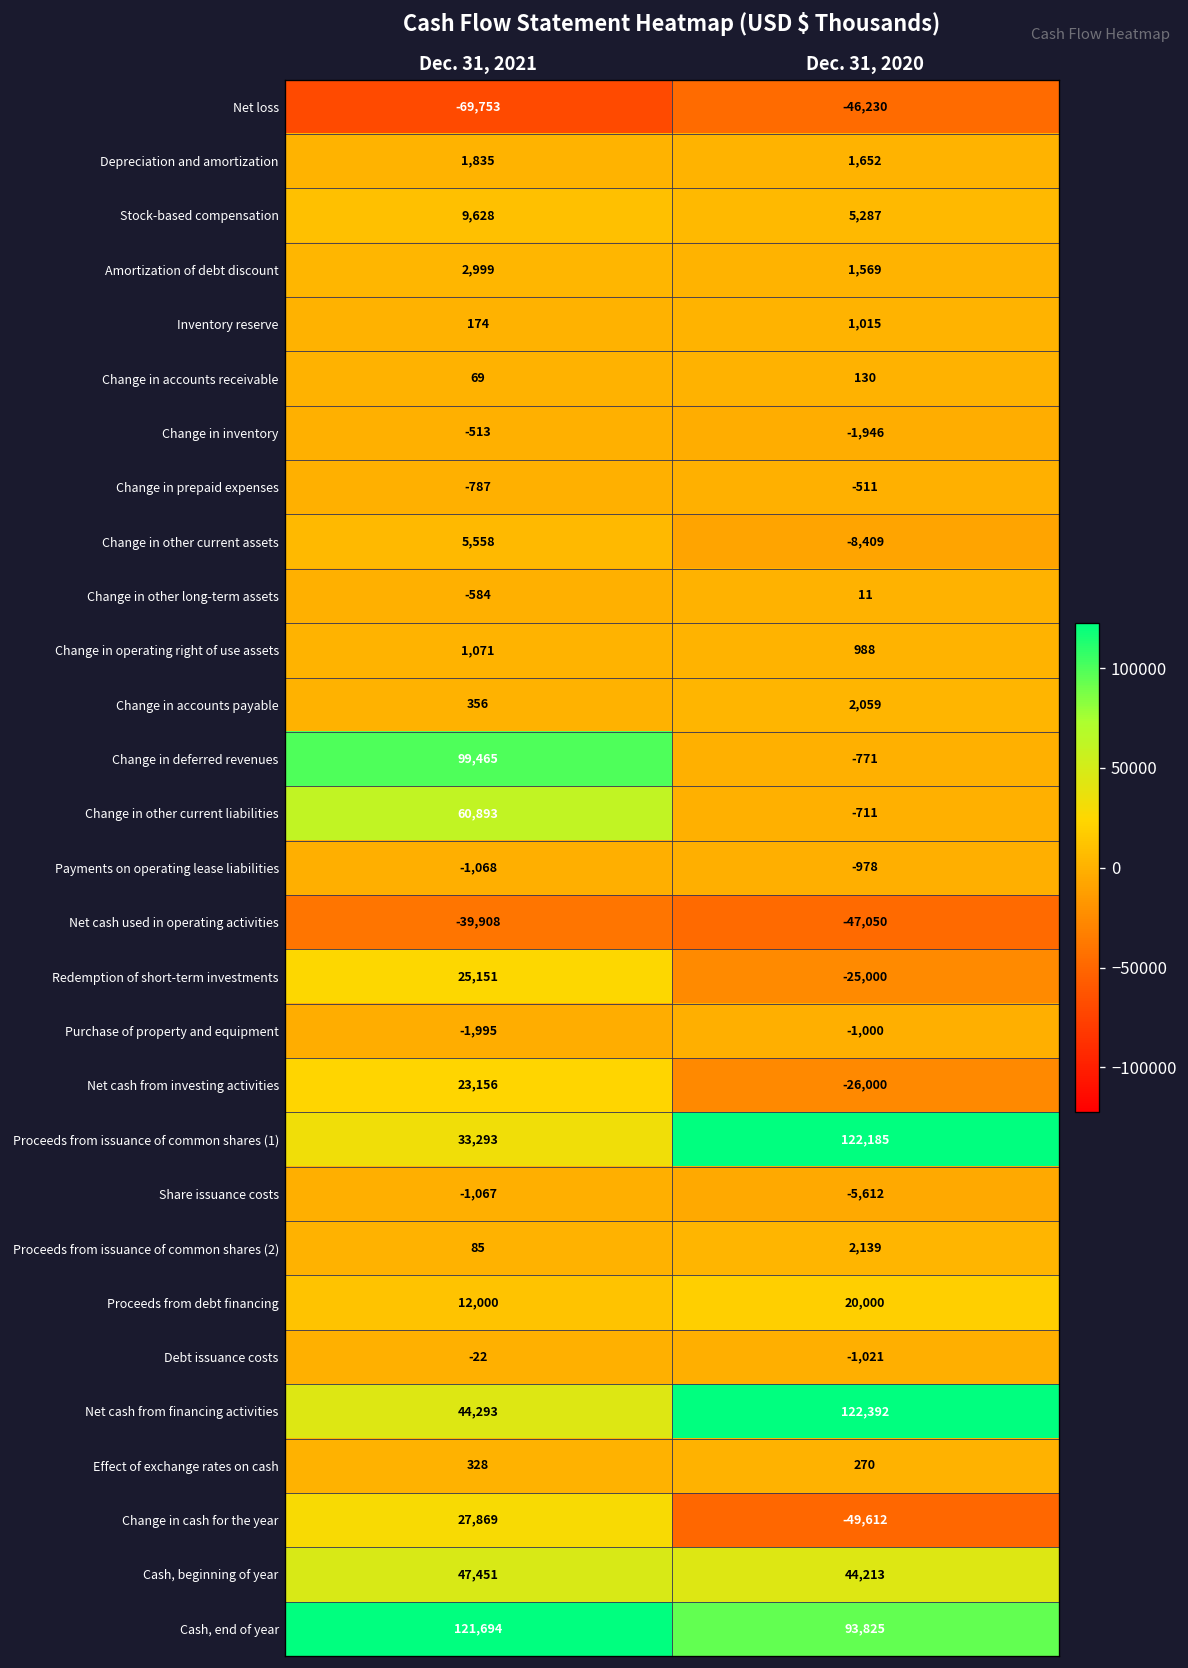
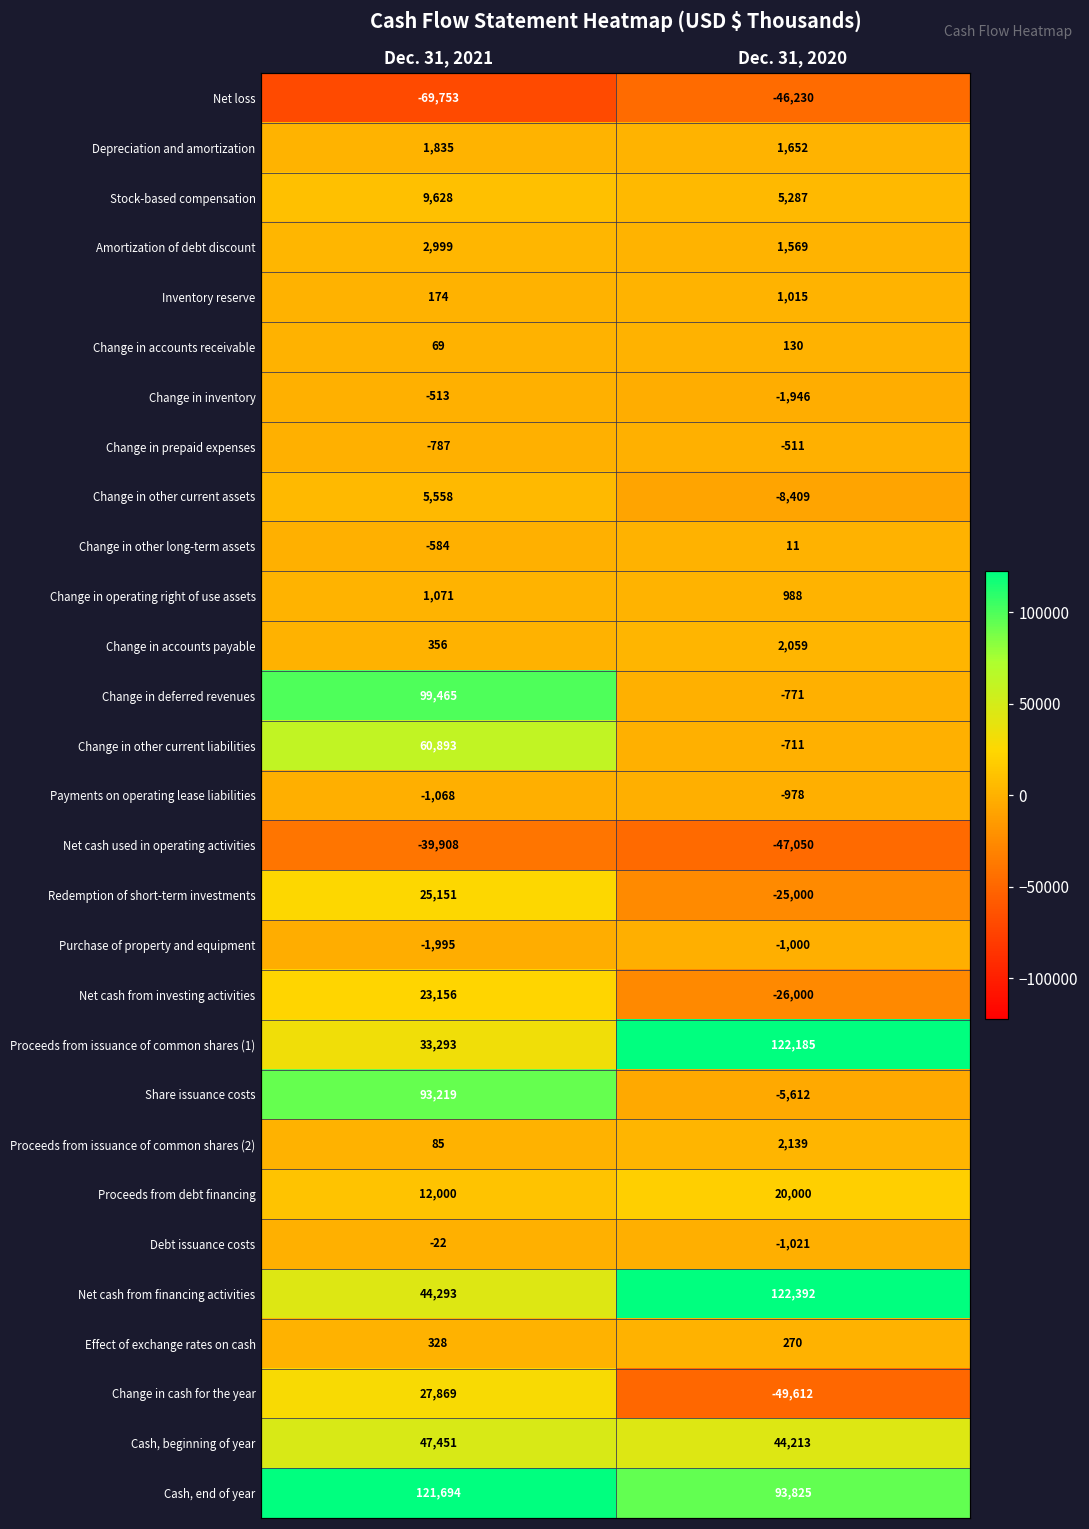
  {
    "Net loss": {
      "Dec. 31, 2021": "-69,753",
      "Dec. 31, 2020": "-46,230"
    },
    "Depreciation and amortization": {
      "Dec. 31, 2021": "1,835",
      "Dec. 31, 2020": "1,652"
    },
    "Stock-based compensation": {
      "Dec. 31, 2021": "9,628",
      "Dec. 31, 2020": "5,287"
    },
    "Amortization of debt discount": {
      "Dec. 31, 2021": "2,999",
      "Dec. 31, 2020": "1,569"
    },
    "Inventory reserve": {
      "Dec. 31, 2021": "174",
      "Dec. 31, 2020": "1,015"
    },
    "Change in accounts receivable": {
      "Dec. 31, 2021": "69",
      "Dec. 31, 2020": "130"
    },
    "Change in inventory": {
      "Dec. 31, 2021": "-513",
      "Dec. 31, 2020": "-1,946"
    },
    "Change in prepaid expenses": {
      "Dec. 31, 2021": "-787",
      "Dec. 31, 2020": "-511"
    },
    "Change in other current assets": {
      "Dec. 31, 2021": "5,558",
      "Dec. 31, 2020": "-8,409"
    },
    "Change in other long-term assets": {
      "Dec. 31, 2021": "-584",
      "Dec. 31, 2020": "11"
    },
    "Change in operating right of use assets": {
      "Dec. 31, 2021": "1,071",
      "Dec. 31, 2020": "988"
    },
    "Change in accounts payable": {
      "Dec. 31, 2021": "356",
      "Dec. 31, 2020": "2,059"
    },
    "Change in deferred revenues": {
      "Dec. 31, 2021": "99,465",
      "Dec. 31, 2020": "-771"
    },
    "Change in other current liabilities": {
      "Dec. 31, 2021": "60,893",
      "Dec. 31, 2020": "-711"
    },
    "Payments on operating lease liabilities": {
      "Dec. 31, 2021": "-1,068",
      "Dec. 31, 2020": "-978"
    },
    "Net cash used in operating activities": {
      "Dec. 31, 2021": "-39,908",
      "Dec. 31, 2020": "-47,050"
    },
    "Redemption of short-term investments": {
      "Dec. 31, 2021": "25,151",
      "Dec. 31, 2020": "-25,000"
    },
    "Purchase of property and equipment": {
      "Dec. 31, 2021": "-1,995",
      "Dec. 31, 2020": "-1,000"
    },
    "Net cash from investing activities": {
      "Dec. 31, 2021": "23,156",
      "Dec. 31, 2020": "-26,000"
    },
    "Proceeds from issuance of common shares (1)": {
      "Dec. 31, 2021": "33,293",
      "Dec. 31, 2020": "122,185"
    },
    "Share issuance costs": {
-     "Dec. 31, 2021": "-1,067",
+     "Dec. 31, 2021": "93,219",
      "Dec. 31, 2020": "-5,612"
    },
    "Proceeds from issuance of common shares (2)": {
      "Dec. 31, 2021": "85",
      "Dec. 31, 2020": "2,139"
    },
    "Proceeds from debt financing": {
      "Dec. 31, 2021": "12,000",
      "Dec. 31, 2020": "20,000"
    },
    "Debt issuance costs": {
      "Dec. 31, 2021": "-22",
      "Dec. 31, 2020": "-1,021"
    },
    "Net cash from financing activities": {
      "Dec. 31, 2021": "44,293",
      "Dec. 31, 2020": "122,392"
    },
    "Effect of exchange rates on cash": {
      "Dec. 31, 2021": "328",
      "Dec. 31, 2020": "270"
    },
    "Change in cash for the year": {
      "Dec. 31, 2021": "27,869",
      "Dec. 31, 2020": "-49,612"
    },
    "Cash, beginning of year": {
      "Dec. 31, 2021": "47,451",
      "Dec. 31, 2020": "44,213"
    },
    "Cash, end of year": {
      "Dec. 31, 2021": "121,694",
      "Dec. 31, 2020": "93,825"
    }
  }
